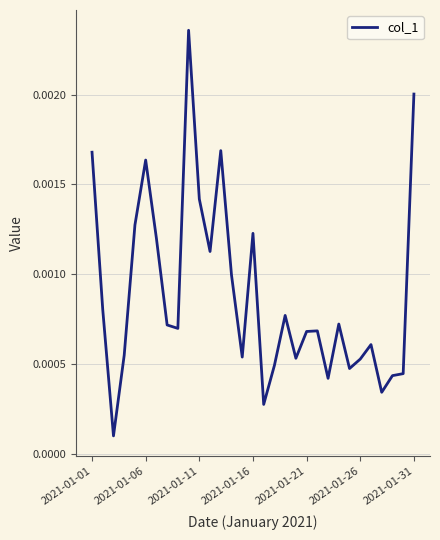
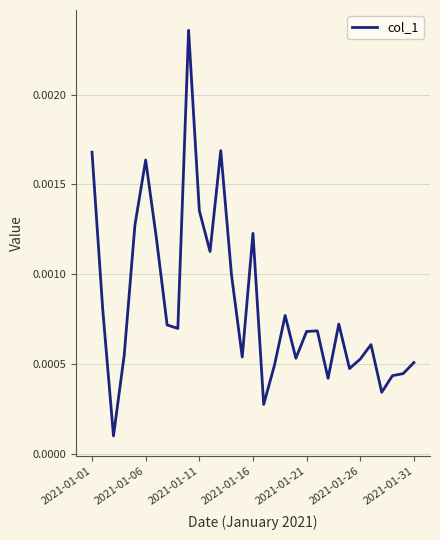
  {
    "2021-01-01": 0.00168,
    "2021-01-06": 0.00164,
-   "2021-01-11": 0.00142,
+   "2021-01-11": 0.00135,
    "2021-01-16": 0.00123,
    "2021-01-21": 0.00068,
    "2021-01-26": 0.00053,
-   "2021-01-31": 0.00200
+   "2021-01-31": 0.00051
  }
